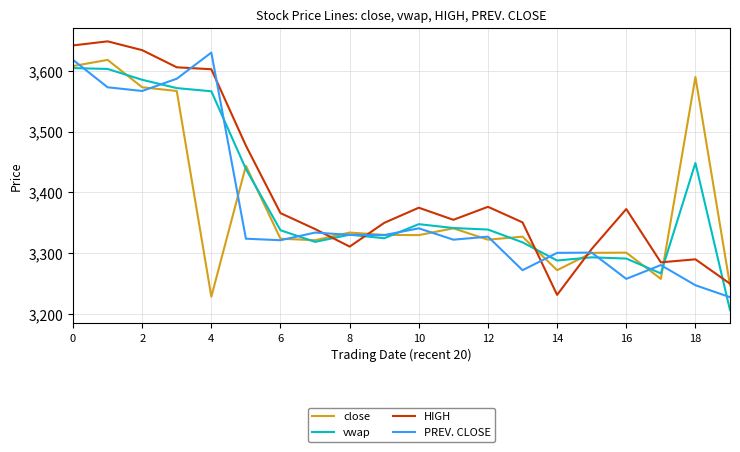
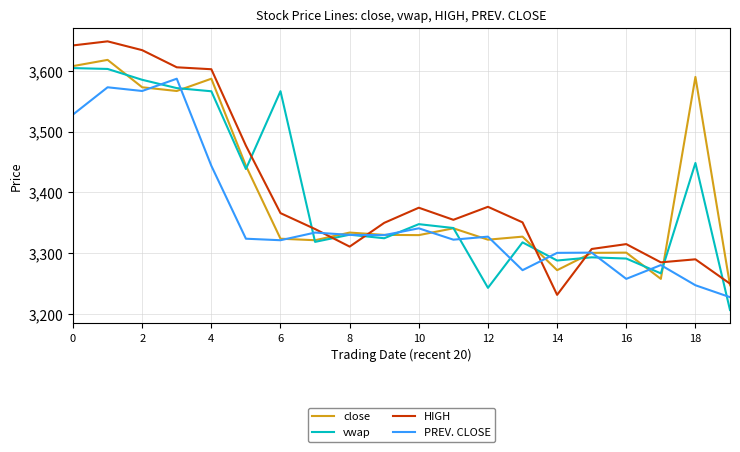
  {
    "close": {
      "2": "3,570",
-     "4": "3,230",
+     "4": "3,590",
      "10": "3,330",
      "12": "3,320",
      "14": "3,270",
      "16": "3,300",
      "18": "3,590"
    },
    "vwap": {
      "2": "3,590",
      "4": "3,570",
-     "6": "3,340",
+     "6": "3,570",
      "10": "3,350",
-     "12": "3,340",
+     "12": "3,240",
      "14": "3,290",
      "16": "3,290",
      "18": "3,450"
    },
    "HIGH": {
      "0": "3,640",
      "2": "3,630",
      "4": "3,600",
      "6": "3,370",
      "8": "3,310",
      "10": "3,370",
      "12": "3,380",
      "14": "3,230",
-     "16": "3,370",
+     "16": "3,320",
      "18": "3,290"
    },
    "PREV. CLOSE": {
-     "0": "3,620",
+     "0": "3,530",
      "2": "3,570",
-     "4": "3,630",
+     "4": "3,440",
      "10": "3,340",
      "12": "3,330",
      "14": "3,300",
      "16": "3,260",
      "18": "3,250"
    }
  }
